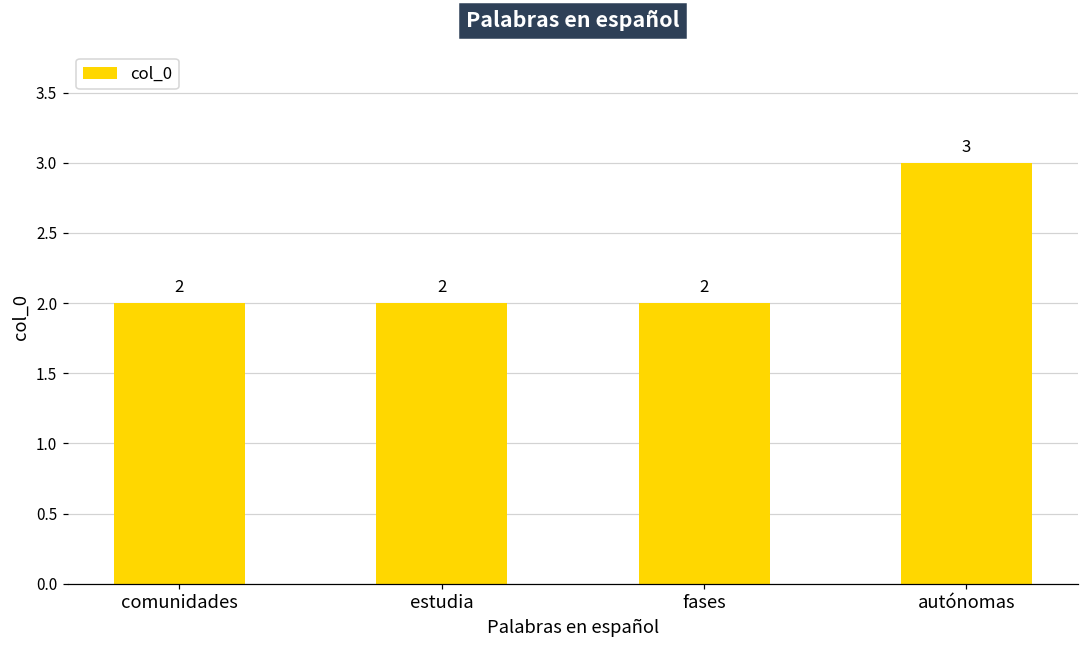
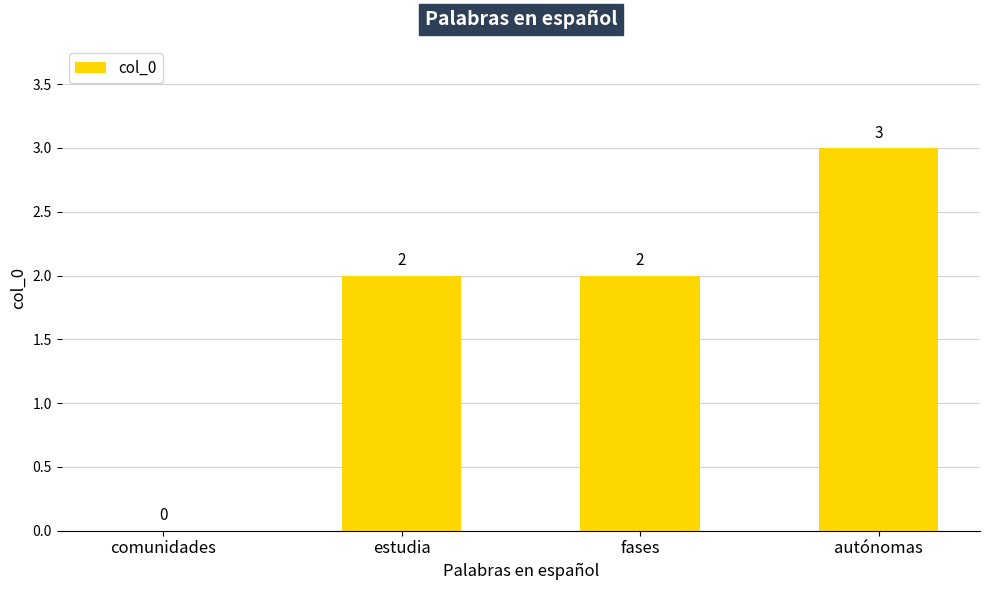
  {
-   "comunidades": 2,
+   "comunidades": 0,
    "estudia": 2,
    "fases": 2,
    "autónomas": 3
  }
